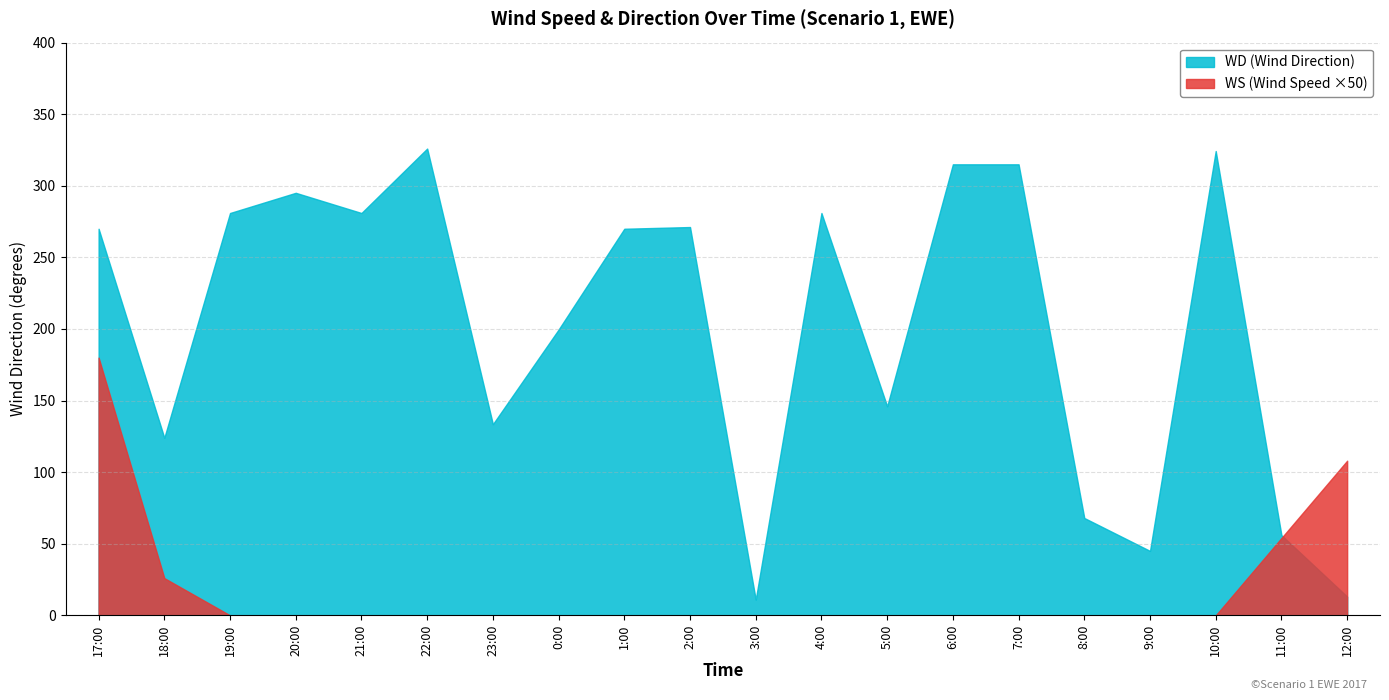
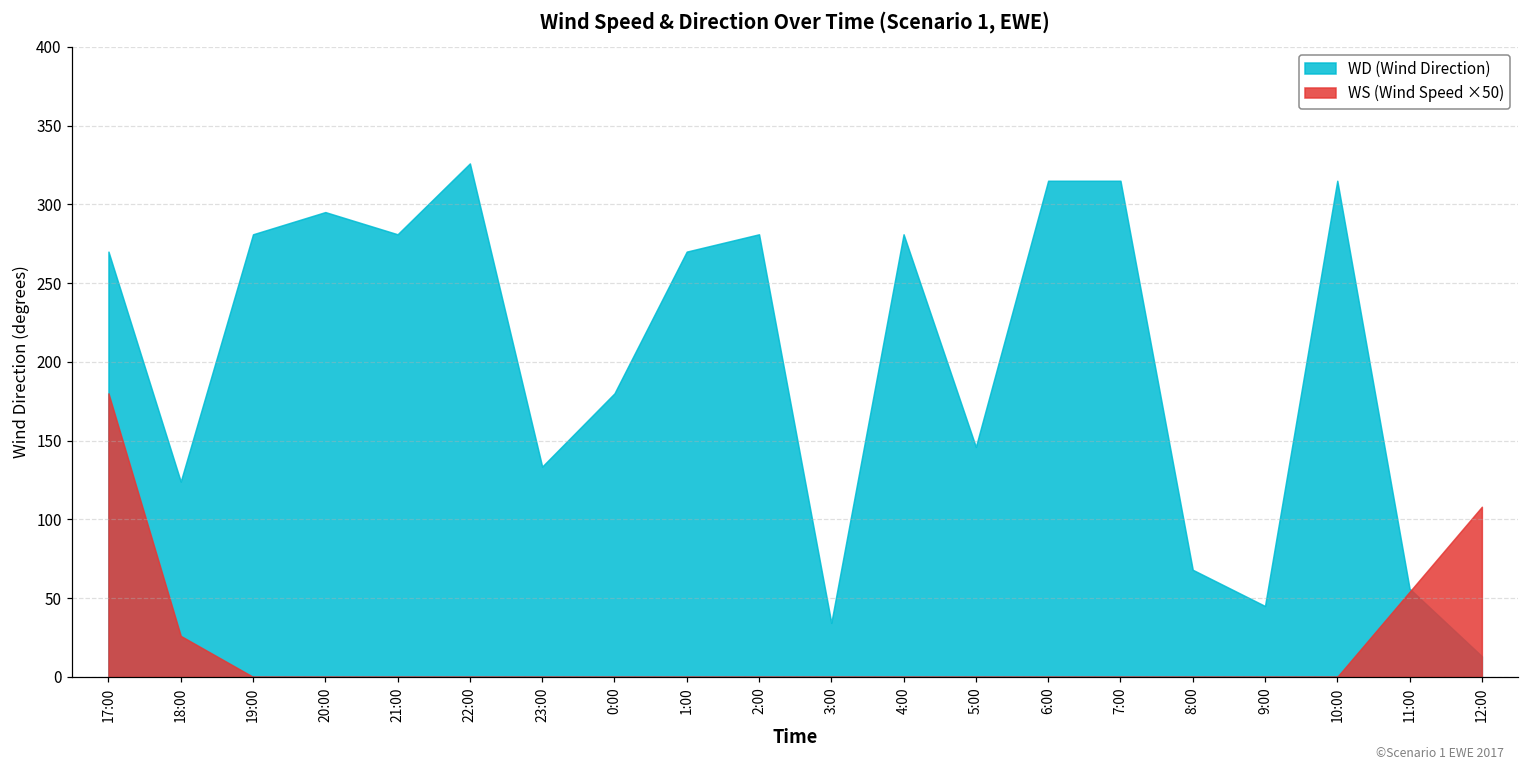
  {
    "WD (Wind Direction)": {
      "17:00": 270,
      "18:00": 124,
      "19:00": 281,
      "20:00": 295,
      "21:00": 281,
      "22:00": 326,
      "23:00": 134,
-     "0:00": 200,
+     "0:00": 180,
      "1:00": 270,
-     "2:00": 271,
-     "3:00": 11,
+     "2:00": 281,
+     "3:00": 34,
      "4:00": 281,
      "5:00": 146,
      "6:00": 315,
      "7:00": 315,
      "8:00": 68,
      "9:00": 45,
-     "10:00": 324,
+     "10:00": 315,
      "11:00": 56,
      "12:00": 13
    },
    "WS (Wind Speed ×50)": {
      "17:00": 180,
      "18:00": 26,
      "19:00": 0,
      "20:00": 0,
      "21:00": 0,
      "22:00": 0,
      "23:00": 0,
      "0:00": 0,
      "1:00": 0,
      "2:00": 0,
      "3:00": 0,
      "4:00": 0,
      "5:00": 0,
      "6:00": 0,
      "7:00": 0,
      "8:00": 0,
      "9:00": 0,
      "10:00": 0,
      "11:00": 54,
      "12:00": 108
    }
  }
